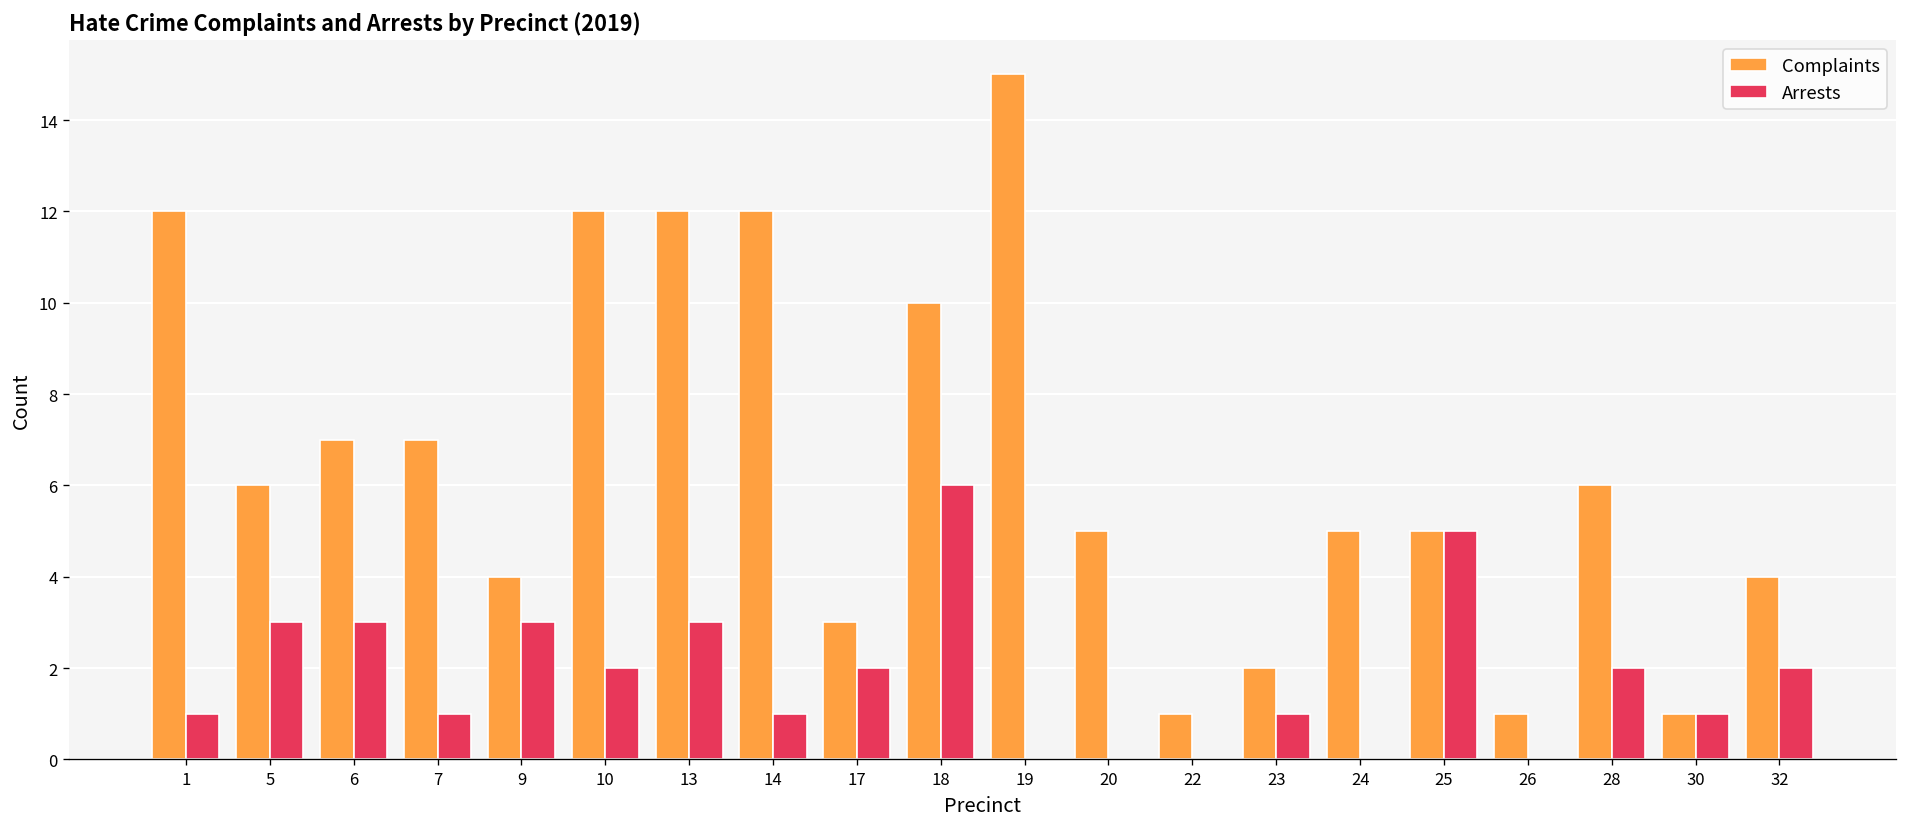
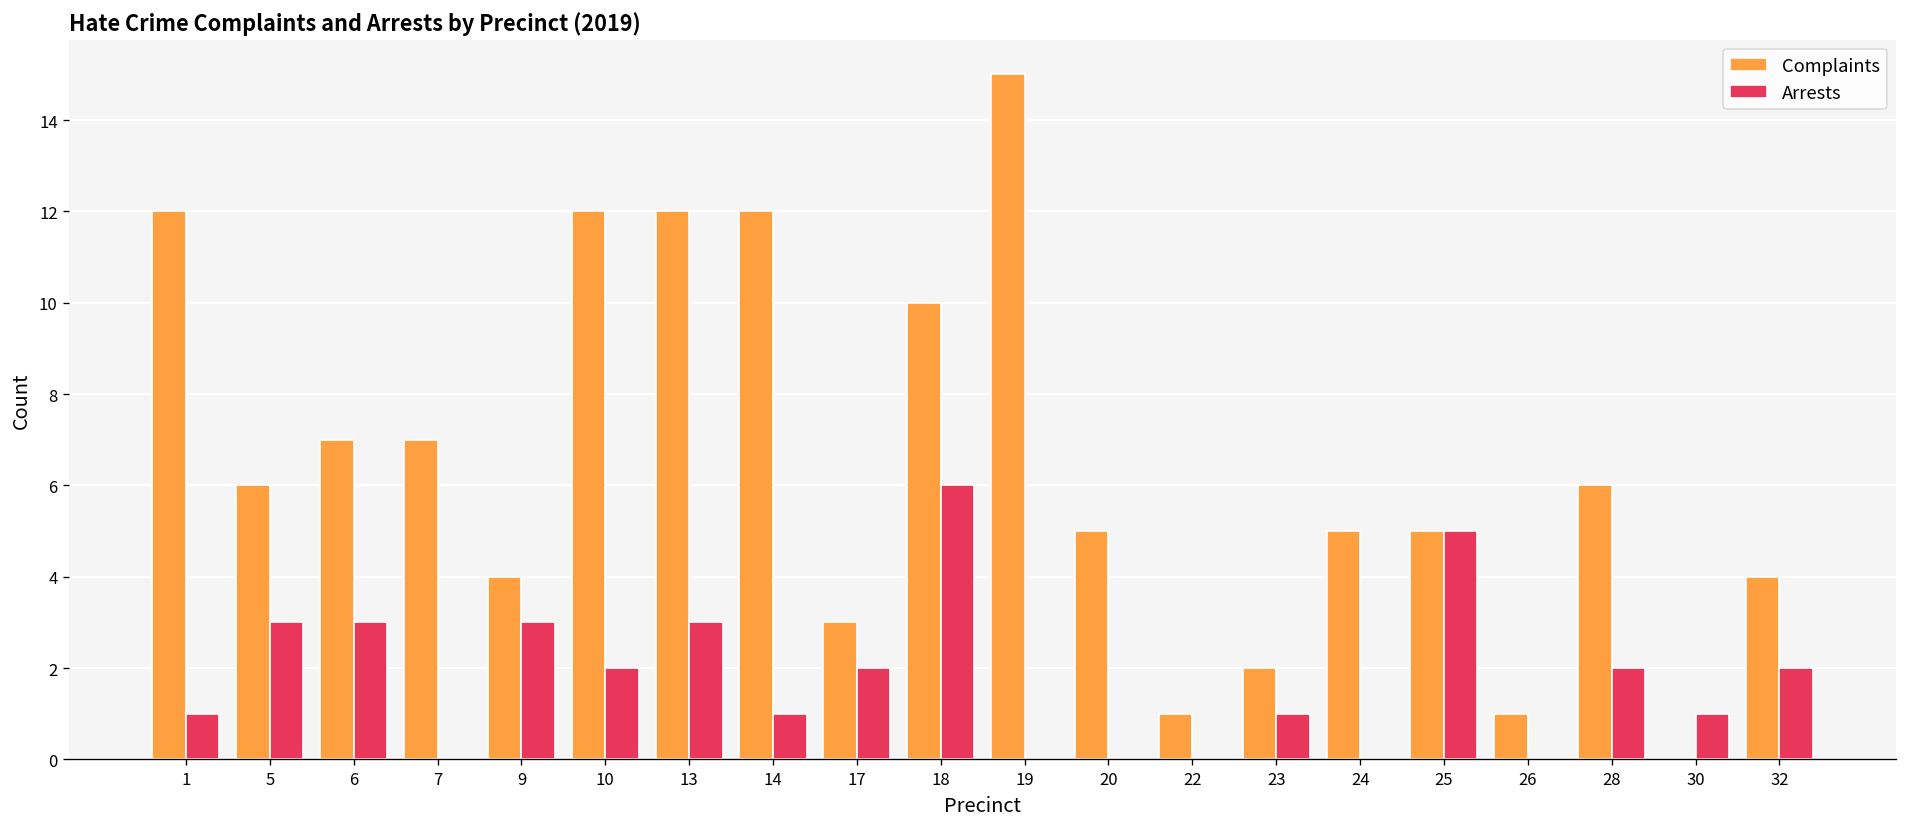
  {
    "Complaints": {
      "1": 12,
      "5": 6,
      "6": 7,
      "7": 7,
      "9": 4,
      "10": 12,
      "13": 12,
      "14": 12,
      "17": 3,
      "18": 10,
      "19": 15,
      "20": 5,
      "22": 1,
      "23": 2,
      "24": 5,
      "25": 5,
      "26": 1,
      "28": 6,
-     "30": 1,
+     "30": 0,
      "32": 4
    },
    "Arrests": {
      "1": 1,
      "5": 3,
      "6": 3,
-     "7": 1,
+     "7": 0,
      "9": 3,
      "10": 2,
      "13": 3,
      "14": 1,
      "17": 2,
      "18": 6,
      "19": 0,
      "20": 0,
      "22": 0,
      "23": 1,
      "24": 0,
      "25": 5,
      "26": 0,
      "28": 2,
      "30": 1,
      "32": 2
    }
  }
